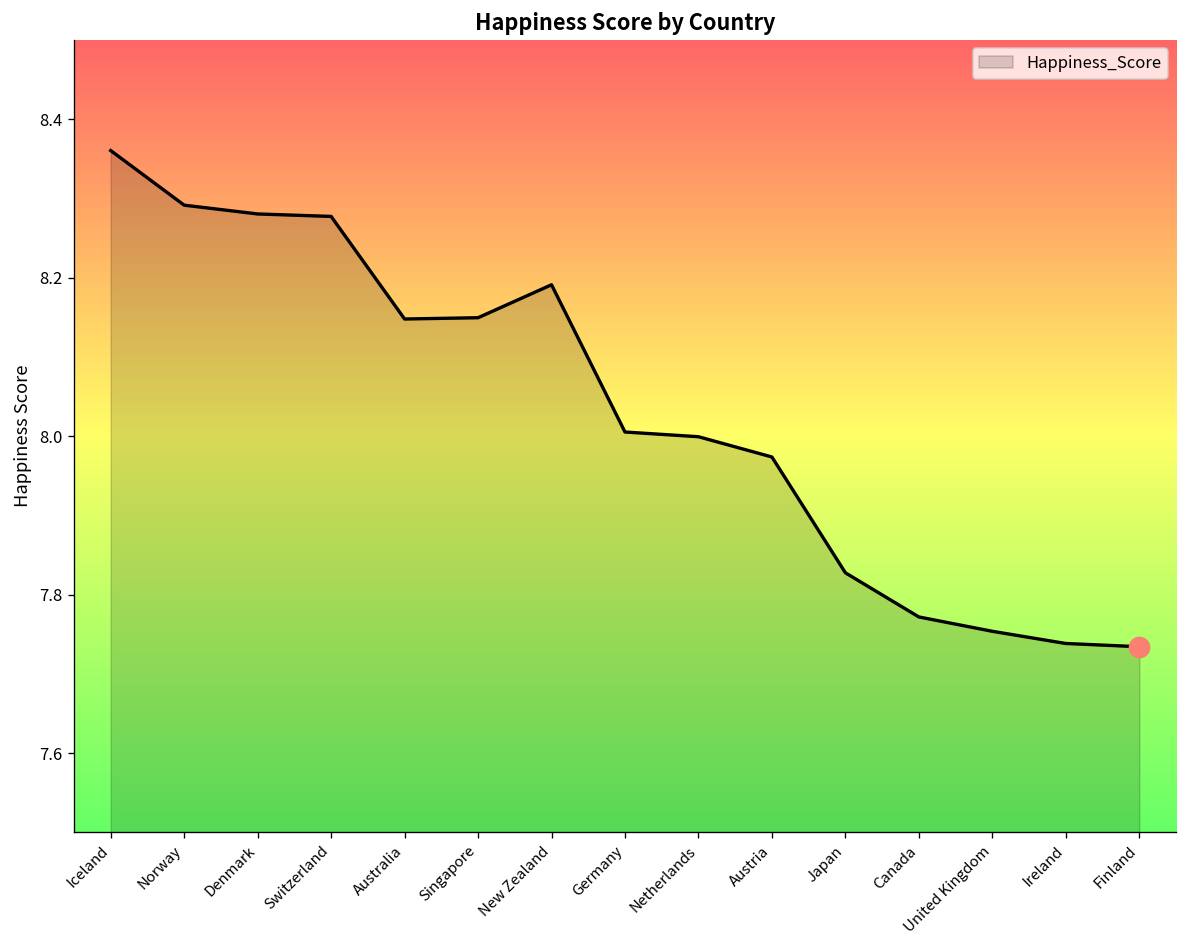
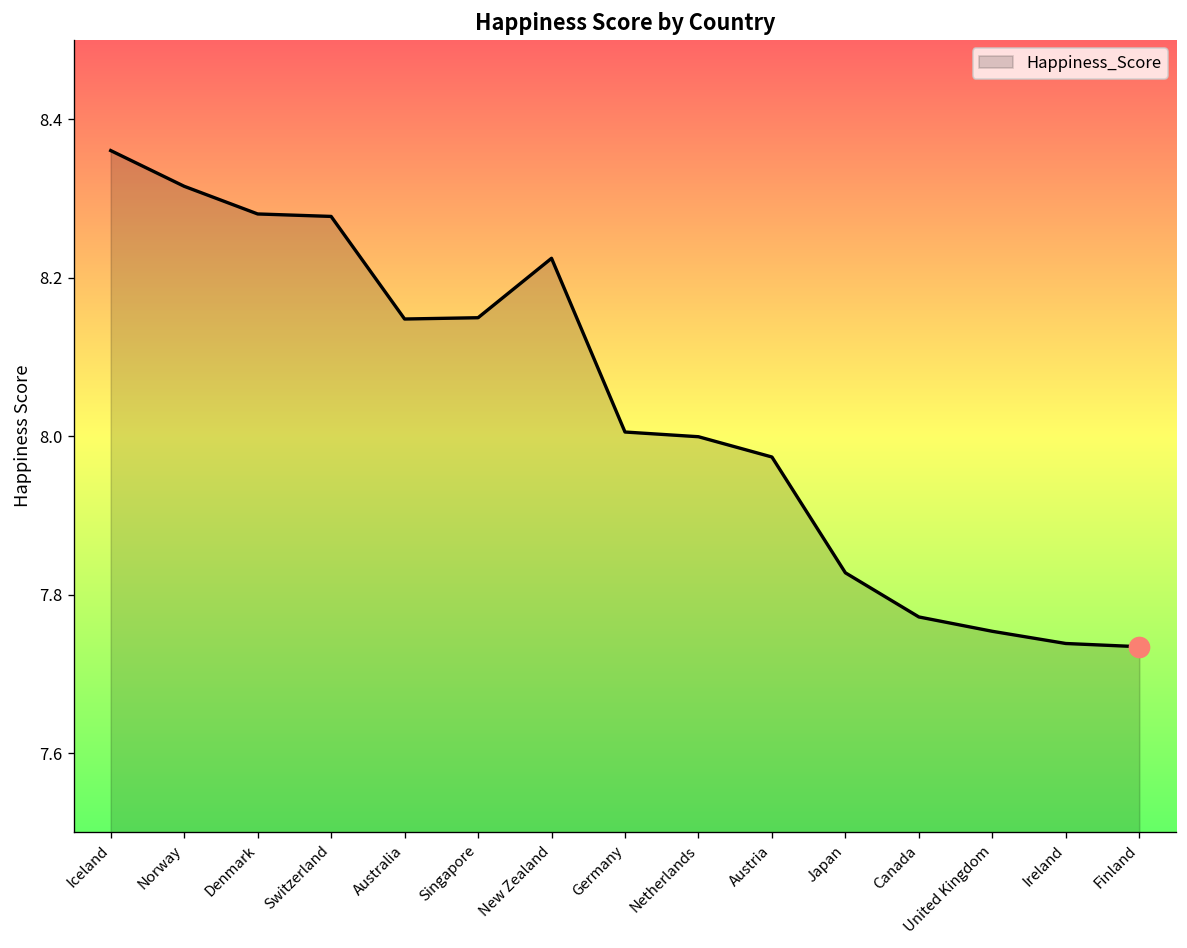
  {
    "Happiness_Score": {
      "Iceland": 8.36,
-     "Norway": 8.29,
+     "Norway": 8.32,
      "Denmark": 8.28,
      "Switzerland": 8.28,
      "Australia": 8.15,
      "Singapore": 8.15,
-     "New Zealand": 8.19,
+     "New Zealand": 8.22,
      "Germany": 8.01,
      "Netherlands": 8.00,
      "Austria": 7.97,
      "Japan": 7.83,
      "Canada": 7.77,
      "United Kingdom": 7.75,
      "Ireland": 7.74
    }
  }
